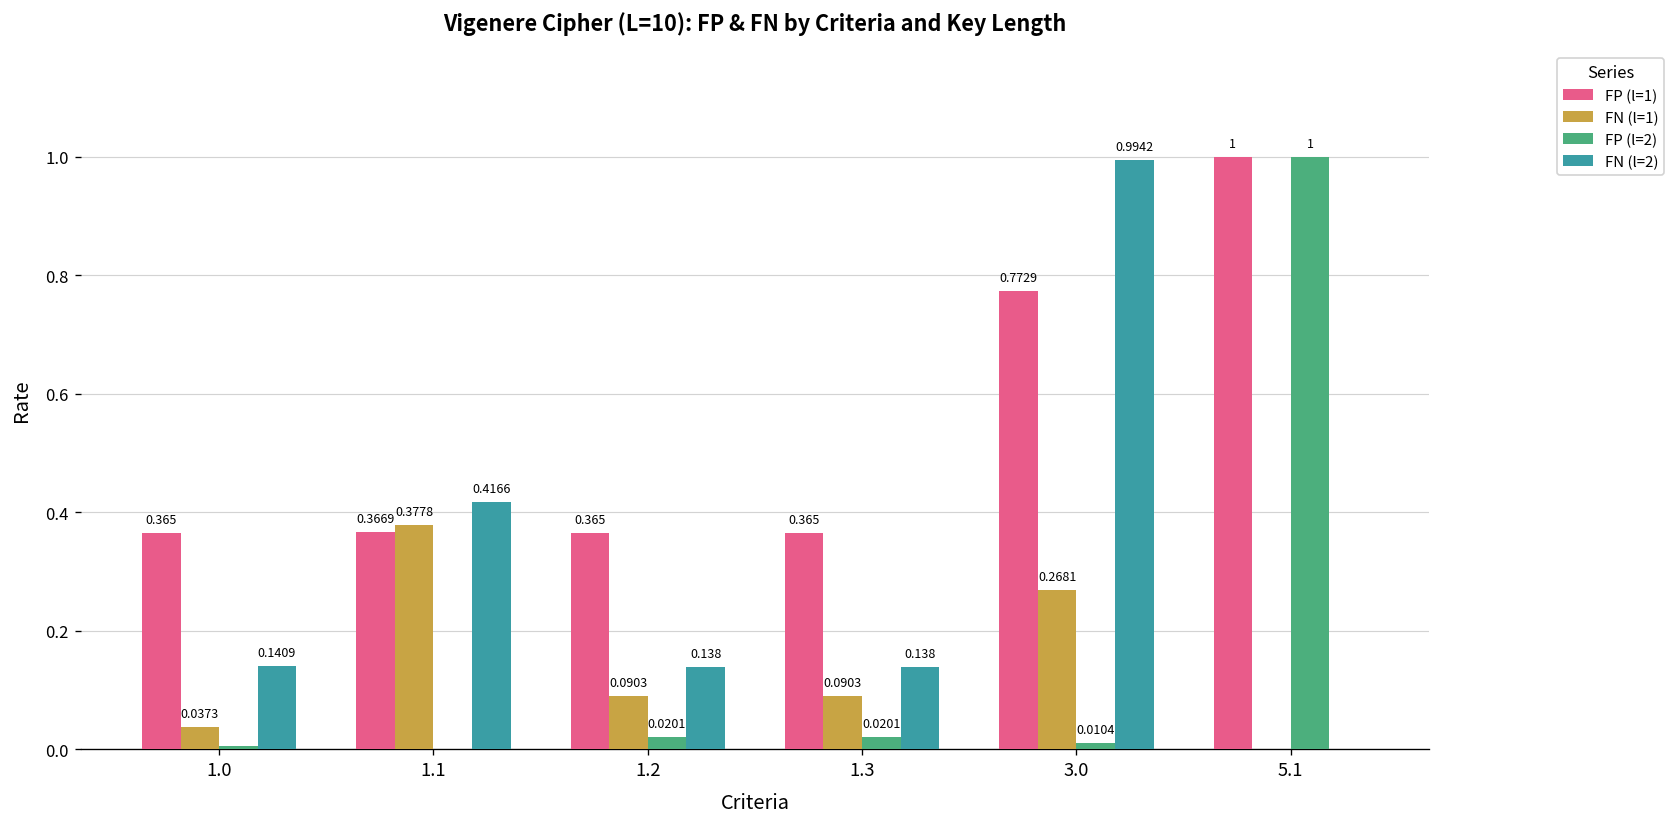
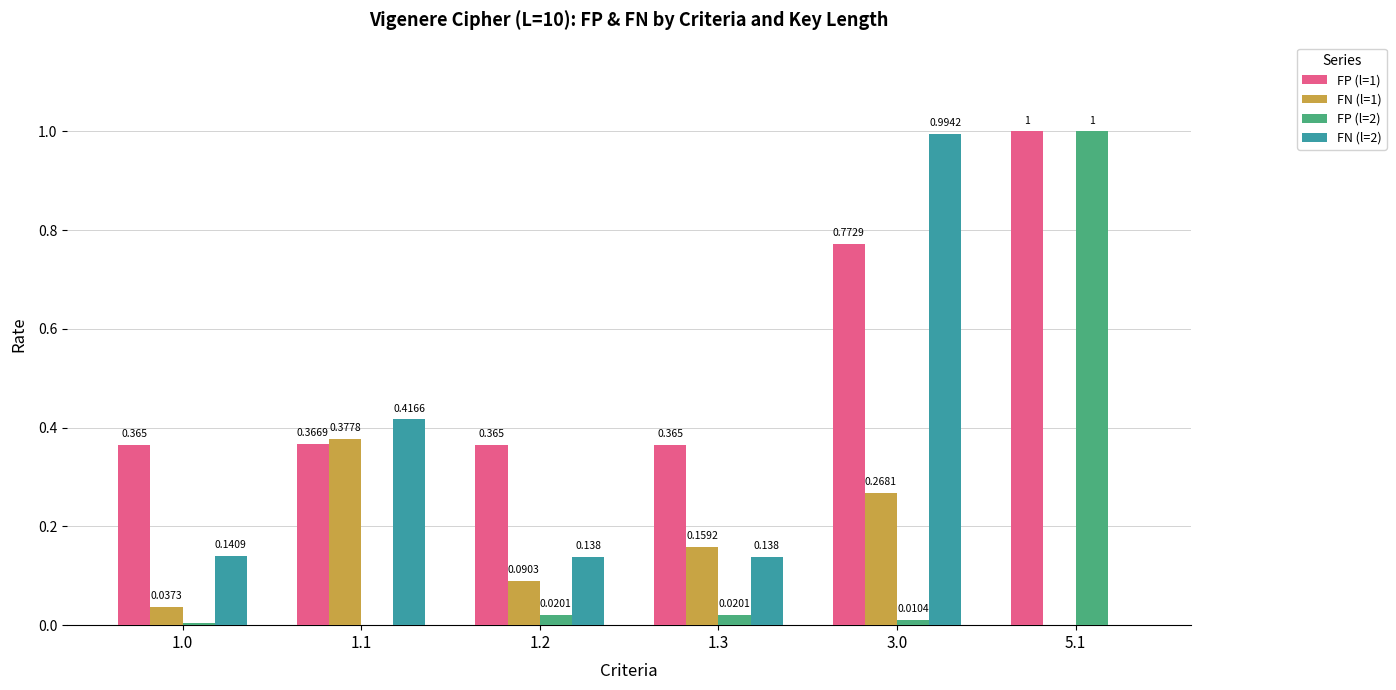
  {
    "FP (l=1)": {
      "1.0": 0.365,
      "1.1": 0.3669,
      "1.2": 0.365,
      "1.3": 0.365,
      "3.0": 0.7729,
      "5.1": 1
    },
    "FN (l=1)": {
      "1.0": 0.0373,
      "1.1": 0.3778,
      "1.2": 0.0903,
-     "1.3": 0.0903,
+     "1.3": 0.1592,
      "3.0": 0.2681
    }
  }
